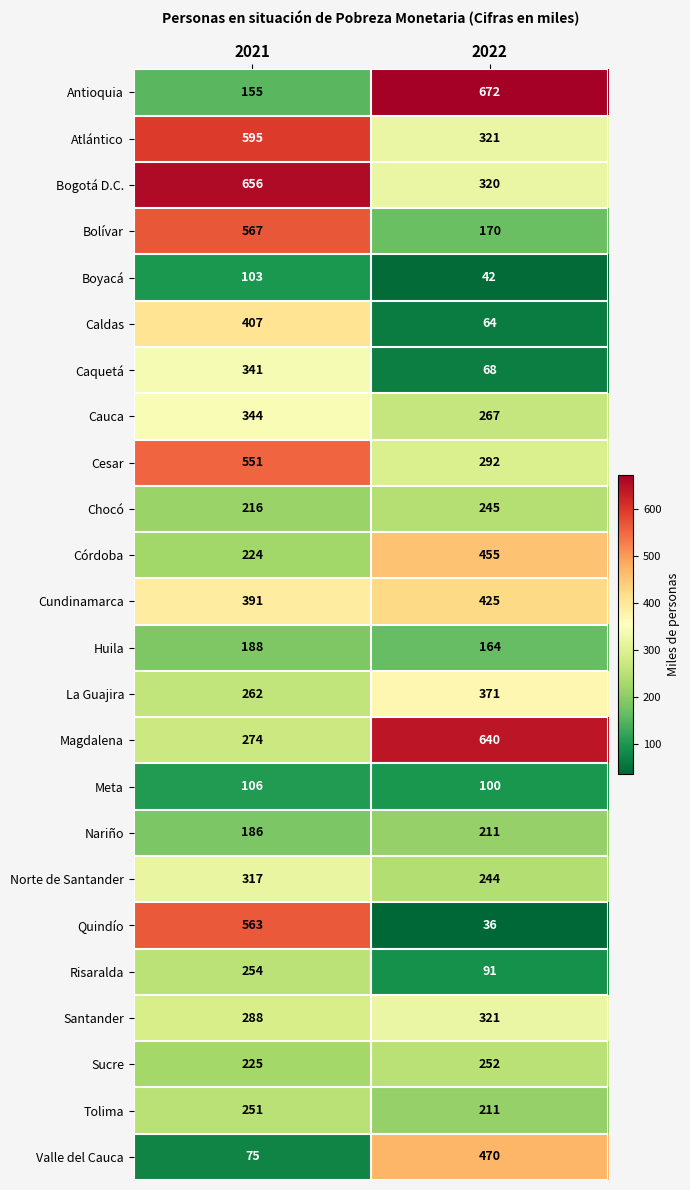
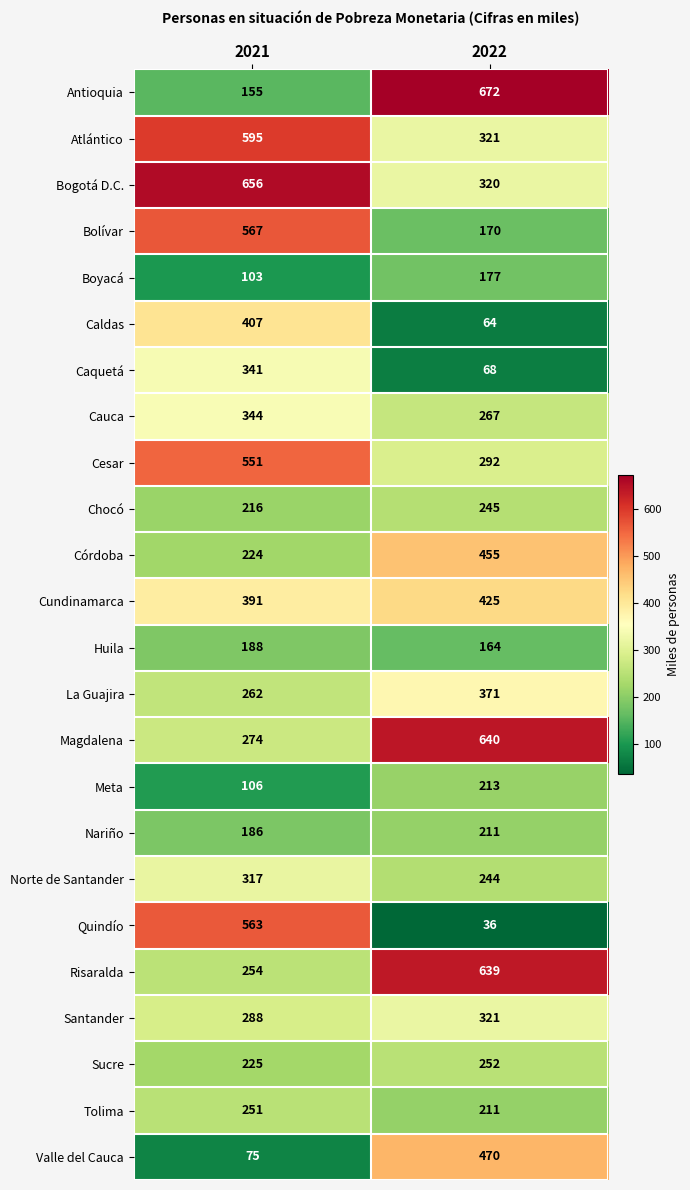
  {
    "Antioquia": {
      "2021": 155,
      "2022": 672
    },
    "Atlántico": {
      "2021": 595,
      "2022": 321
    },
    "Bogotá D.C.": {
      "2021": 656,
      "2022": 320
    },
    "Bolívar": {
      "2021": 567,
      "2022": 170
    },
    "Boyacá": {
      "2021": 103,
-     "2022": 42
+     "2022": 177
    },
    "Caldas": {
      "2021": 407,
      "2022": 64
    },
    "Caquetá": {
      "2021": 341,
      "2022": 68
    },
    "Cauca": {
      "2021": 344,
      "2022": 267
    },
    "Cesar": {
      "2021": 551,
      "2022": 292
    },
    "Chocó": {
      "2021": 216,
      "2022": 245
    },
    "Córdoba": {
      "2021": 224,
      "2022": 455
    },
    "Cundinamarca": {
      "2021": 391,
      "2022": 425
    },
    "Huila": {
      "2021": 188,
      "2022": 164
    },
    "La Guajira": {
      "2021": 262,
      "2022": 371
    },
    "Magdalena": {
      "2021": 274,
      "2022": 640
    },
    "Meta": {
      "2021": 106,
-     "2022": 100
+     "2022": 213
    },
    "Nariño": {
      "2021": 186,
      "2022": 211
    },
    "Norte de Santander": {
      "2021": 317,
      "2022": 244
    },
    "Quindío": {
      "2021": 563,
      "2022": 36
    },
    "Risaralda": {
      "2021": 254,
-     "2022": 91
+     "2022": 639
    },
    "Santander": {
      "2021": 288,
      "2022": 321
    },
    "Sucre": {
      "2021": 225,
      "2022": 252
    },
    "Tolima": {
      "2021": 251,
      "2022": 211
    },
    "Valle del Cauca": {
      "2021": 75,
      "2022": 470
    }
  }
